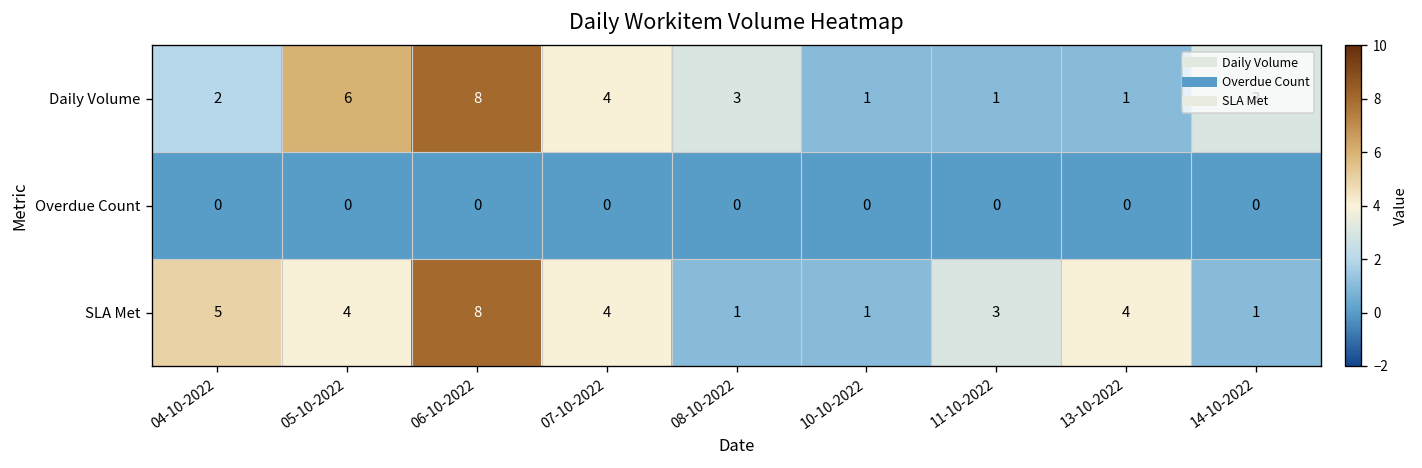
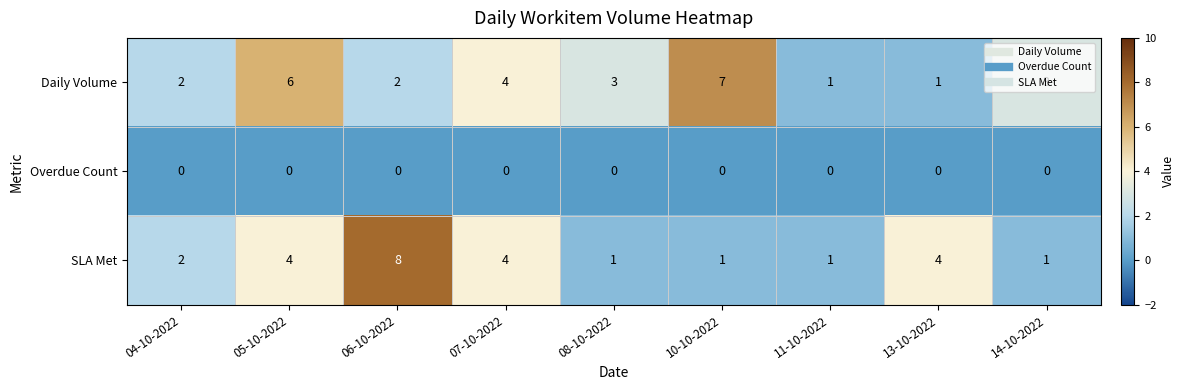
  {
    "Daily Volume": {
      "04-10-2022": 2,
      "05-10-2022": 6,
-     "06-10-2022": 8,
+     "06-10-2022": 2,
      "07-10-2022": 4,
      "08-10-2022": 3,
-     "10-10-2022": 1,
+     "10-10-2022": 7,
      "11-10-2022": 1,
      "13-10-2022": 1
    },
    "Overdue Count": {
      "04-10-2022": 0,
      "05-10-2022": 0,
      "06-10-2022": 0,
      "07-10-2022": 0,
      "08-10-2022": 0,
      "10-10-2022": 0,
      "11-10-2022": 0,
      "13-10-2022": 0,
      "14-10-2022": 0
    },
    "SLA Met": {
-     "04-10-2022": 5,
+     "04-10-2022": 2,
      "05-10-2022": 4,
      "06-10-2022": 8,
      "07-10-2022": 4,
      "08-10-2022": 1,
      "10-10-2022": 1,
-     "11-10-2022": 3,
+     "11-10-2022": 1,
      "13-10-2022": 4,
      "14-10-2022": 1
    }
  }
